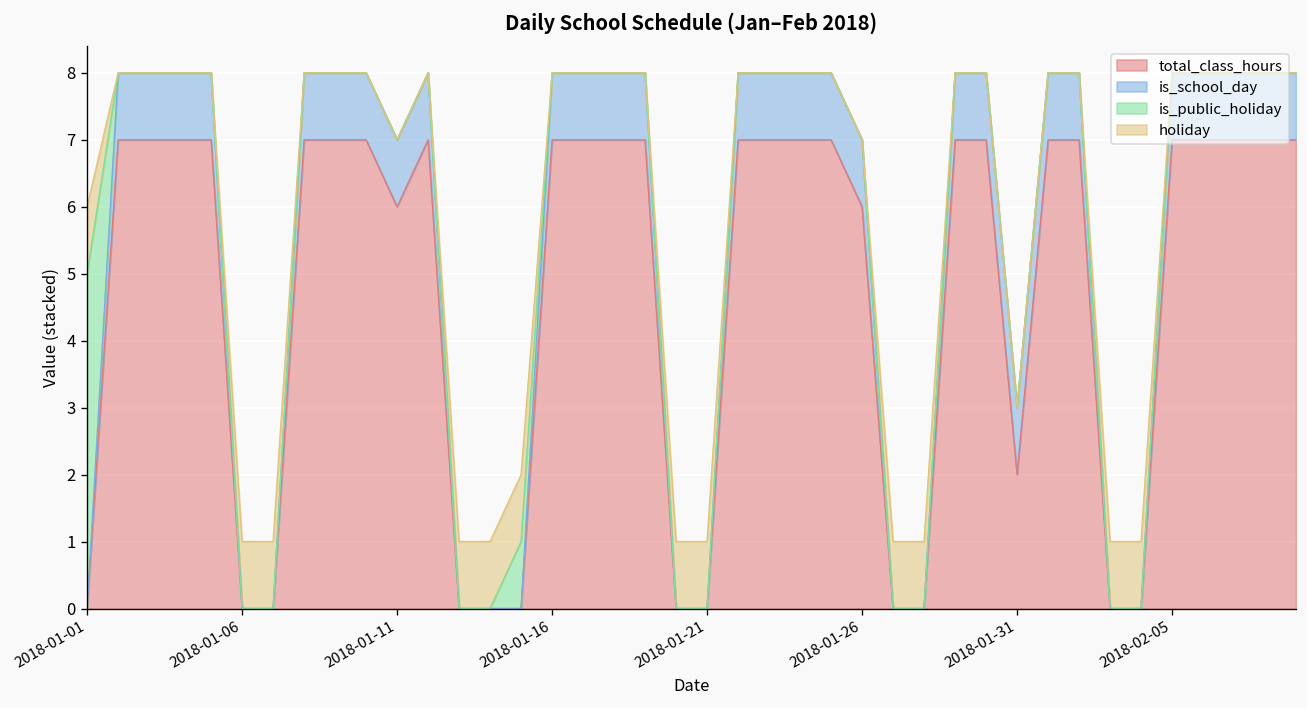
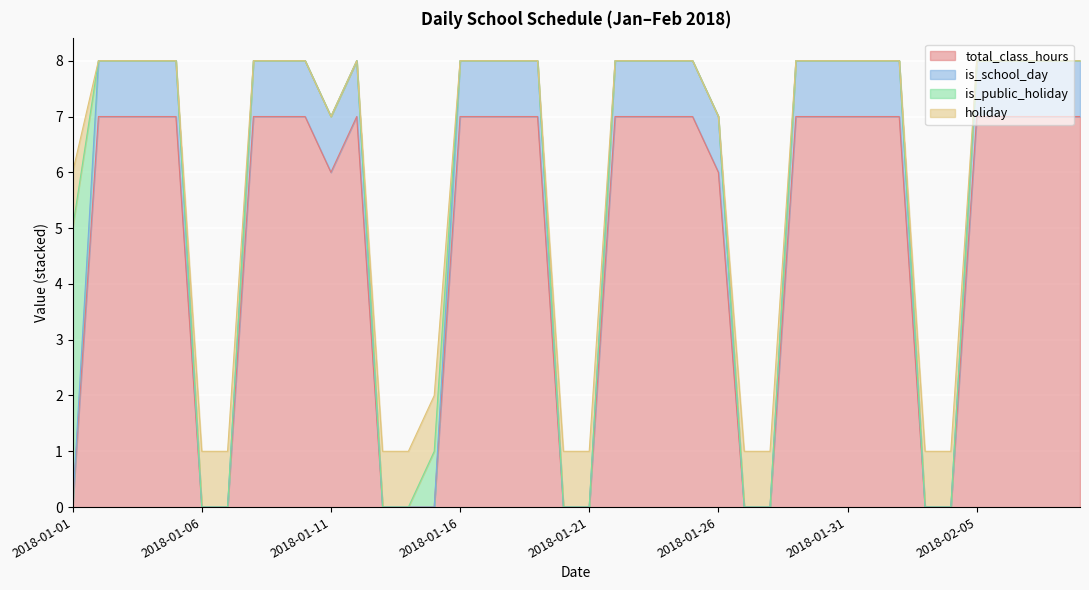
  {
    "total_class_hours": {
      "2018-01-11": 6,
      "2018-01-16": 7,
      "2018-01-26": 6,
-     "2018-01-31": 2
+     "2018-01-31": 7
    },
    "is_public_holiday": {
      "2018-01-01": 5
    },
    "holiday": {
      "2018-01-01": 1,
      "2018-01-06": 1,
      "2018-01-21": 1
    }
  }
